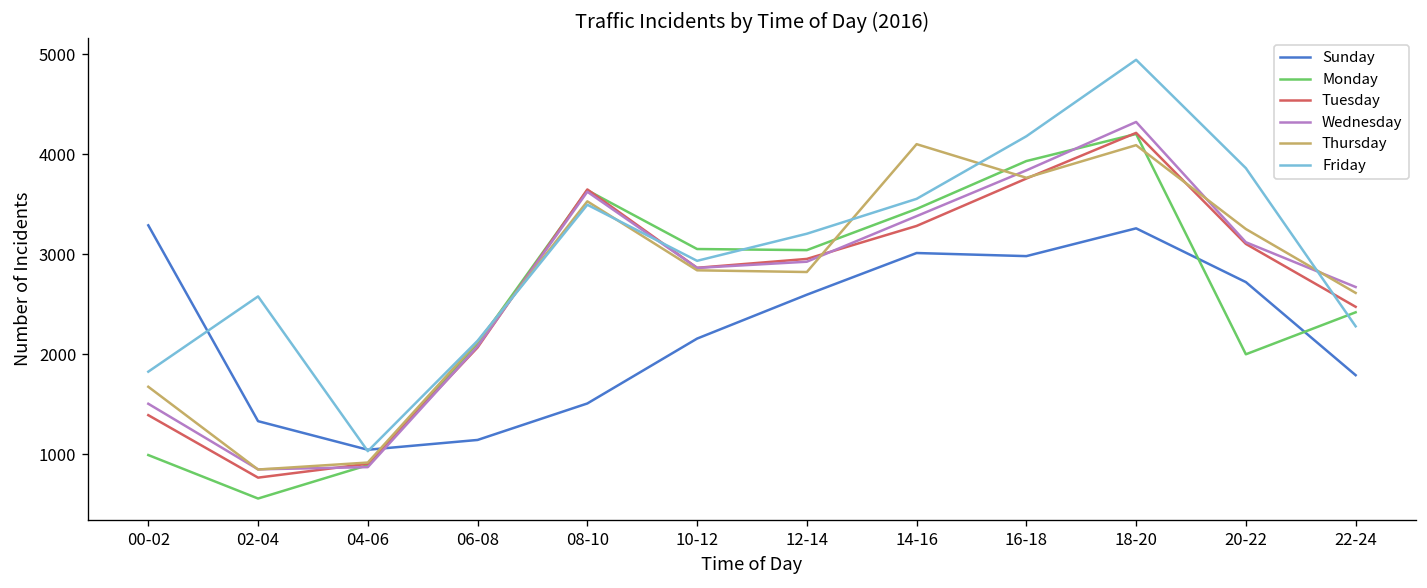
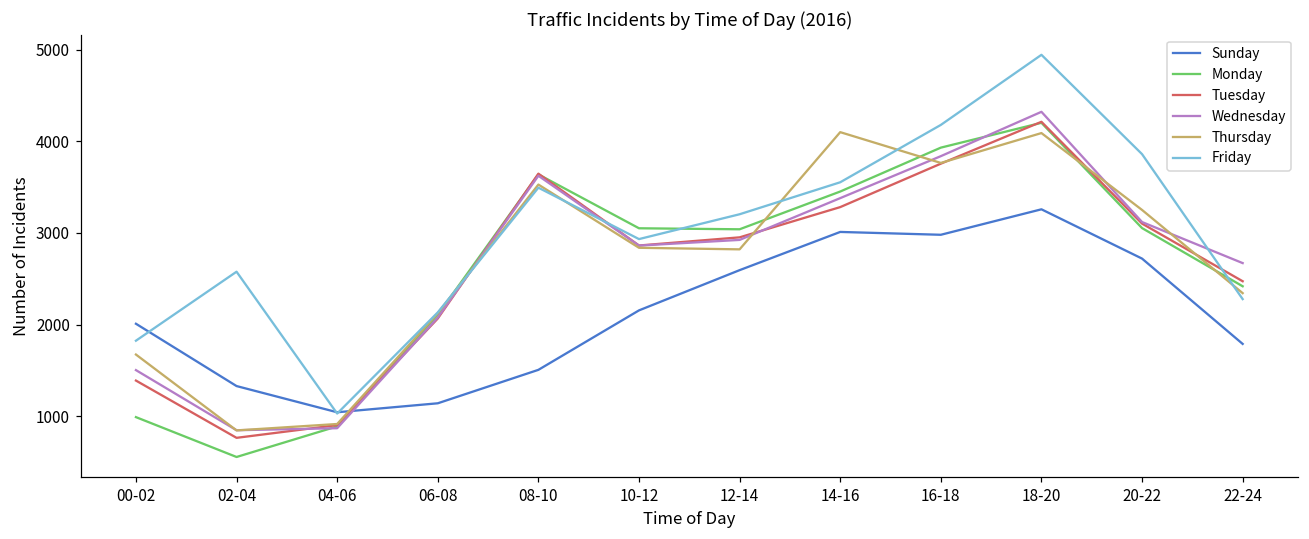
  {
    "Sunday": {
-     "00-02": 3300,
+     "00-02": 2000,
      "02-04": 1300,
      "06-08": 1100,
      "08-10": 1500,
      "10-12": 2200,
      "12-14": 2600,
      "14-16": 3000,
      "16-18": 3000,
      "18-20": 3300,
      "20-22": 2700,
      "22-24": 1800
    },
    "Monday": {
      "00-02": 1000,
      "02-04": 600,
      "10-12": 3100,
      "12-14": 3000,
      "14-16": 3500,
      "16-18": 3900,
-     "20-22": 2000,
+     "20-22": 3100,
      "22-24": 2400
    },
    "Tuesday": {
      "00-02": 1400,
      "02-04": 800,
      "14-16": 3300,
      "22-24": 2500
    },
    "Wednesday": {
      "00-02": 1500,
      "14-16": 3400,
      "16-18": 3800,
      "18-20": 4300,
      "22-24": 2700
    },
    "Thursday": {
      "00-02": 1700,
      "08-10": 3500,
      "12-14": 2800,
      "14-16": 4100,
      "18-20": 4100,
      "20-22": 3300,
-     "22-24": 2600
+     "22-24": 2300
    },
    "Friday": {
      "00-02": 1800,
      "02-04": 2600,
      "08-10": 3500,
      "10-12": 2900,
      "12-14": 3200,
      "14-16": 3600,
      "16-18": 4200,
      "18-20": 4900,
      "20-22": 3900,
      "22-24": 2300
    }
  }
